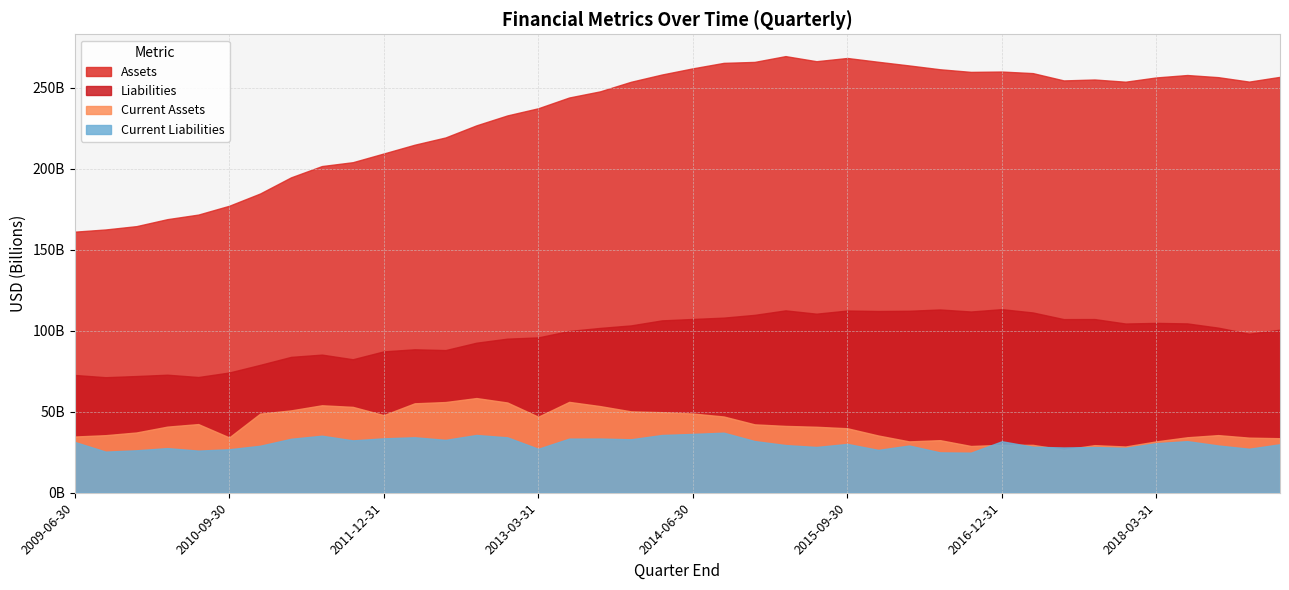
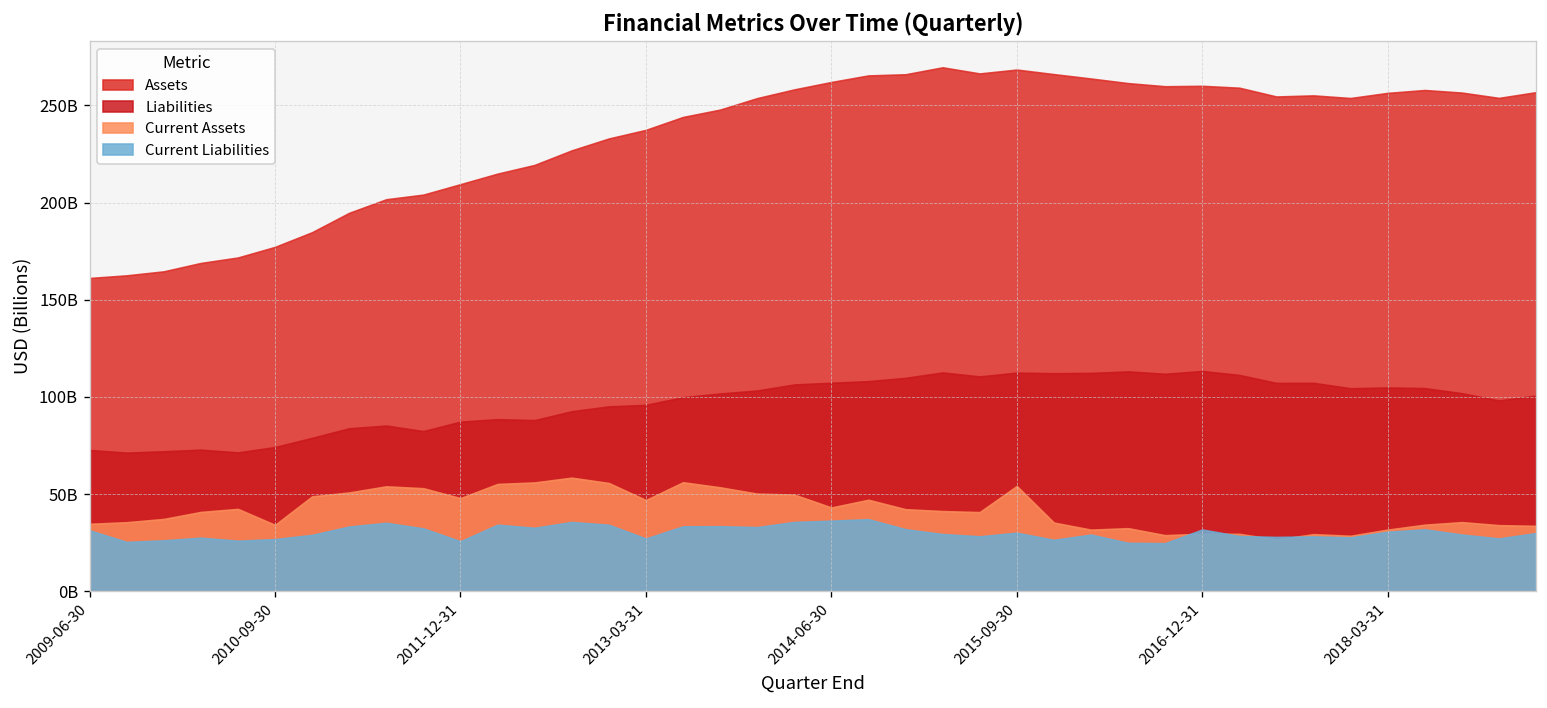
  {
    "Current Assets": {
      "2009-06-30": 35000000000,
      "2010-09-30": 34000000000,
      "2011-12-31": 48000000000,
      "2013-03-31": 47000000000,
-     "2014-06-30": 49000000000,
-     "2015-09-30": 40000000000,
+     "2014-06-30": 43000000000,
+     "2015-09-30": 54000000000,
      "2016-12-31": 30000000000
    },
    "Current Liabilities": {
      "2009-06-30": 31000000000,
      "2010-09-30": 27000000000,
-     "2011-12-31": 34000000000,
+     "2011-12-31": 26000000000,
      "2013-03-31": 27000000000,
      "2014-06-30": 36000000000,
      "2015-09-30": 30000000000,
      "2016-12-31": 32000000000
    }
  }
